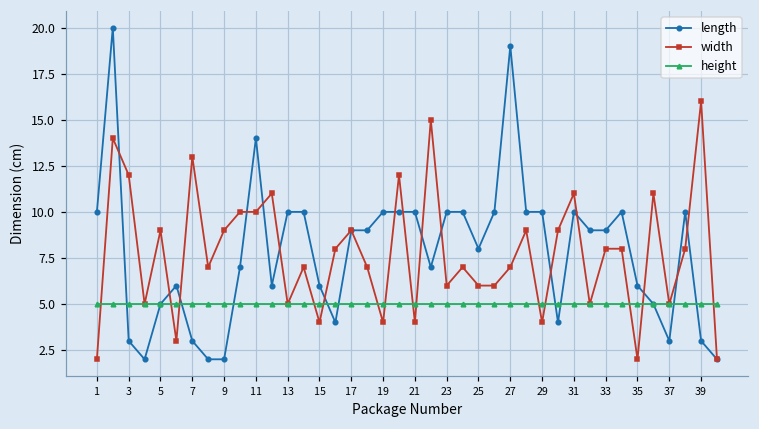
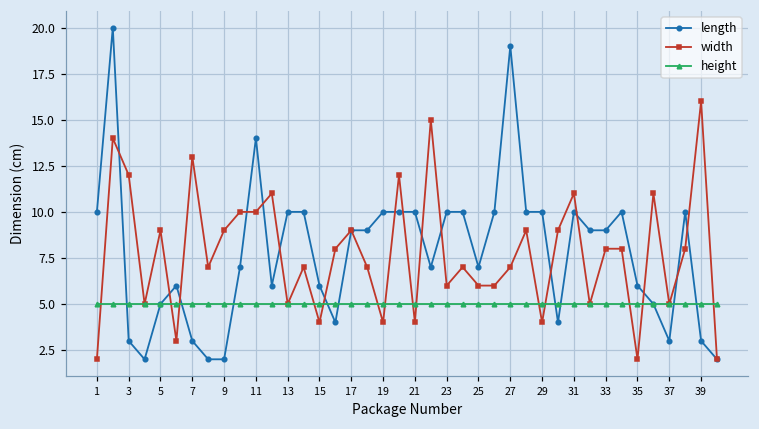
  {
    "length": {
      "1": 10,
      "3": 3,
      "7": 3,
      "9": 2,
      "11": 14,
      "13": 10,
      "15": 6,
      "19": 10,
      "21": 10,
      "23": 10,
-     "25": 8,
+     "25": 7,
      "27": 19,
      "29": 10,
      "31": 10,
      "33": 9,
      "35": 6,
      "37": 3,
      "39": 3
    },
    "width": {
      "1": 2,
      "3": 12,
      "5": 9,
      "7": 13,
      "9": 9,
      "11": 10,
      "15": 4,
      "19": 4,
      "21": 4,
      "23": 6,
      "25": 6,
      "27": 7,
      "29": 4,
      "31": 11,
      "33": 8,
      "35": 2,
      "39": 16
    },
    "height": {
      "1": 5,
      "3": 5,
      "7": 5,
      "9": 5,
      "11": 5,
      "15": 5,
      "17": 5,
      "19": 5,
      "21": 5,
      "23": 5,
      "25": 5,
      "27": 5,
      "29": 5,
      "31": 5,
      "33": 5,
      "35": 5,
      "39": 5
    }
  }
